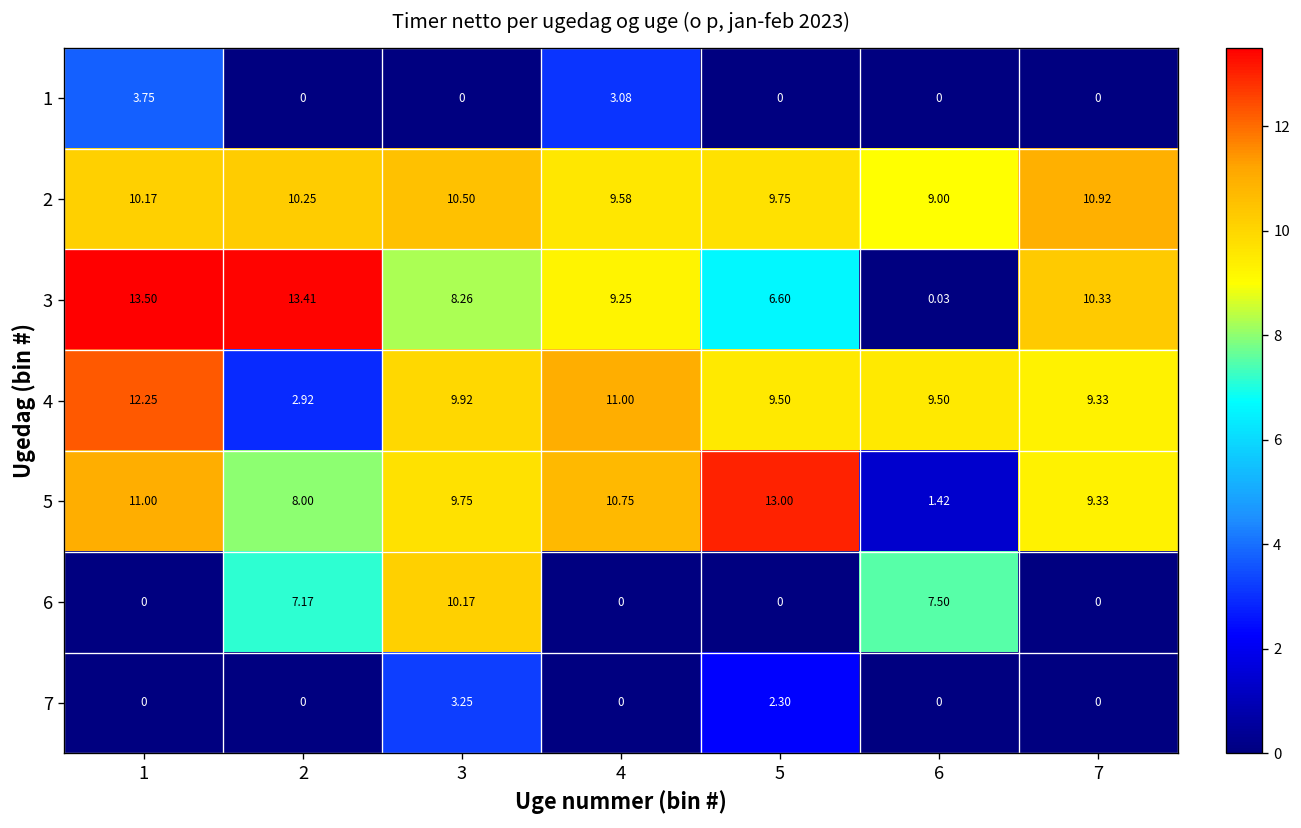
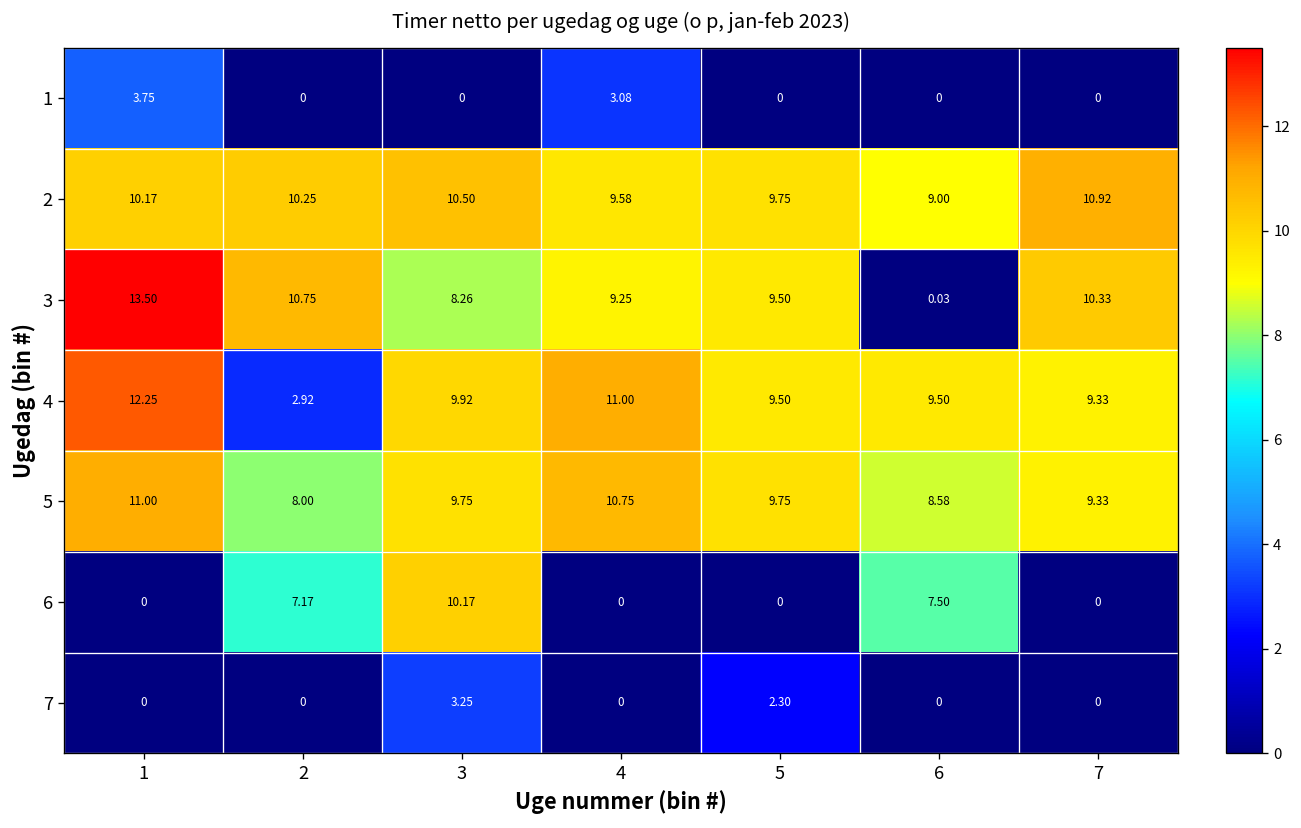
  {
    "1": {
      "1": 3.75,
      "2": 0,
      "3": 0,
      "4": 3.08,
      "5": 0,
      "6": 0,
      "7": 0
    },
    "2": {
      "1": 10.17,
      "2": 10.25,
      "3": 10.50,
      "4": 9.58,
      "5": 9.75,
      "6": 9.00,
      "7": 10.92
    },
    "3": {
      "1": 13.50,
-     "2": 13.41,
+     "2": 10.75,
      "3": 8.26,
      "4": 9.25,
-     "5": 6.60,
+     "5": 9.50,
      "6": 0.03,
      "7": 10.33
    },
    "4": {
      "1": 12.25,
      "2": 2.92,
      "3": 9.92,
      "4": 11.00,
      "5": 9.50,
      "6": 9.50,
      "7": 9.33
    },
    "5": {
      "1": 11.00,
      "2": 8.00,
      "3": 9.75,
      "4": 10.75,
-     "5": 13.00,
-     "6": 1.42,
+     "5": 9.75,
+     "6": 8.58,
      "7": 9.33
    },
    "6": {
      "1": 0,
      "2": 7.17,
      "3": 10.17,
      "4": 0,
      "5": 0,
      "6": 7.50,
      "7": 0
    },
    "7": {
      "1": 0,
      "2": 0,
      "3": 3.25,
      "4": 0,
      "5": 2.30,
      "6": 0,
      "7": 0
    }
  }
